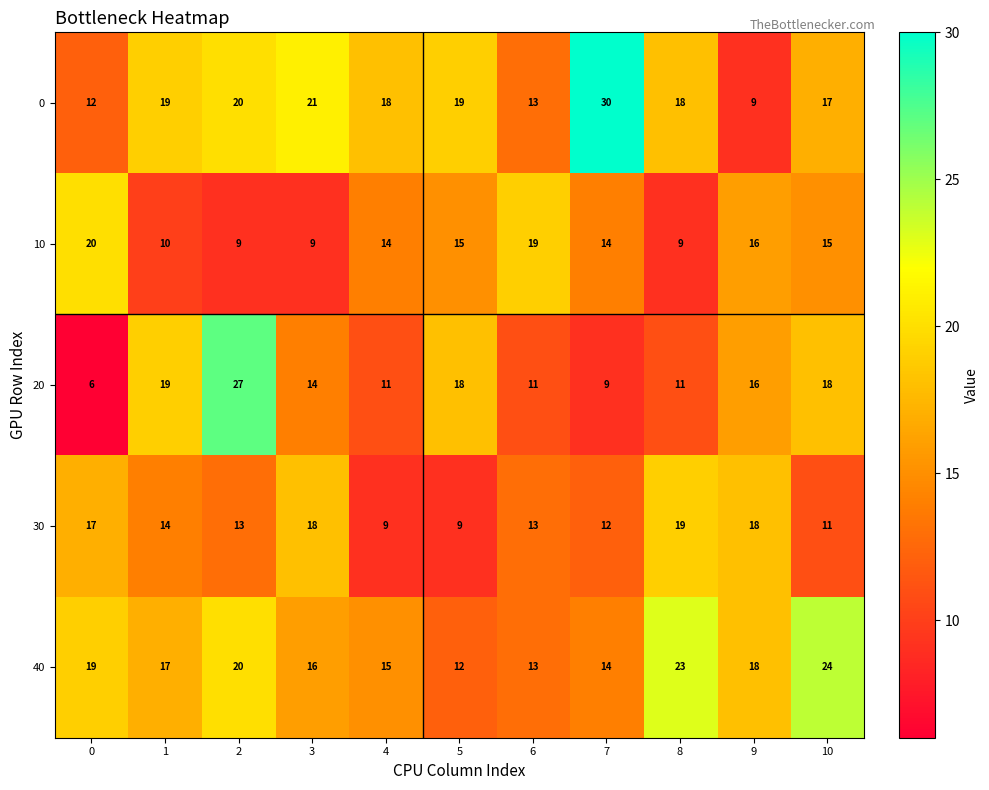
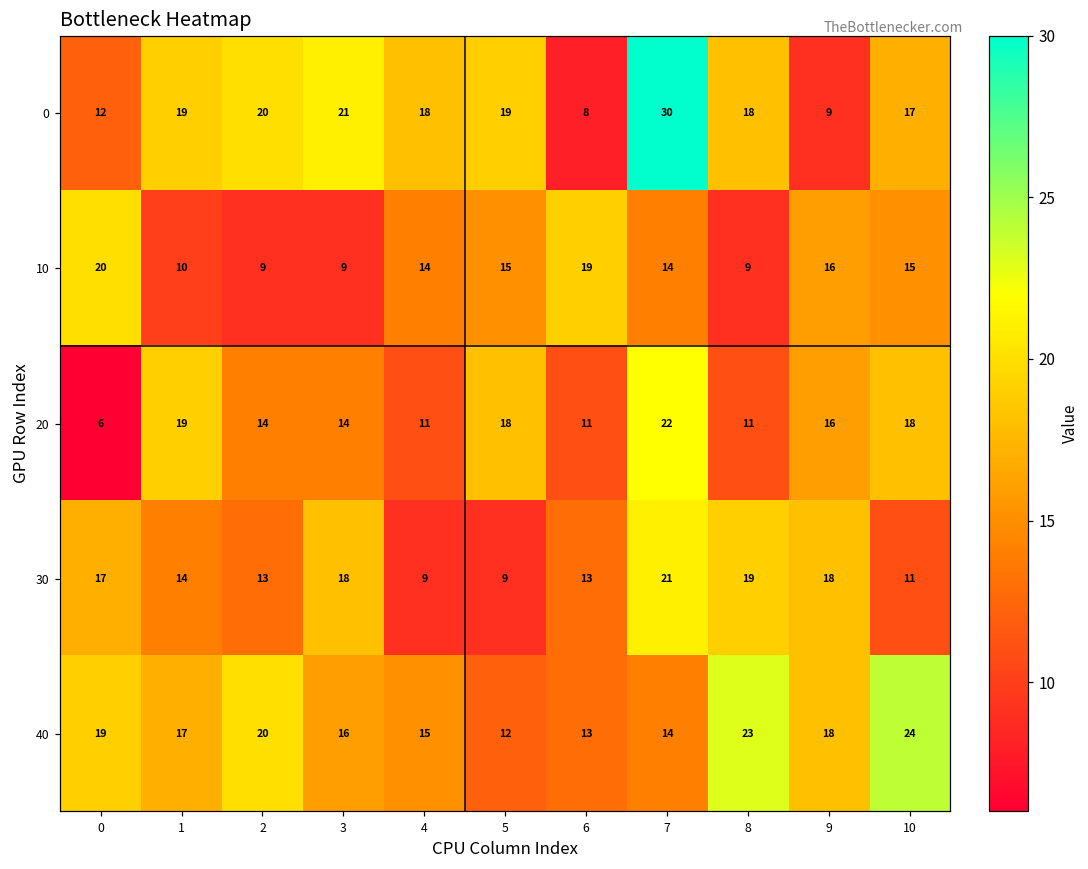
  {
    "0": {
      "0": 12,
      "1": 19,
      "2": 20,
      "3": 21,
      "4": 18,
      "5": 19,
-     "6": 13,
+     "6": 8,
      "7": 30,
      "8": 18,
      "9": 9,
      "10": 17
    },
    "10": {
      "0": 20,
      "1": 10,
      "2": 9,
      "3": 9,
      "4": 14,
      "5": 15,
      "6": 19,
      "7": 14,
      "8": 9,
      "9": 16,
      "10": 15
    },
    "20": {
      "0": 6,
      "1": 19,
-     "2": 27,
+     "2": 14,
      "3": 14,
      "4": 11,
      "5": 18,
      "6": 11,
-     "7": 9,
+     "7": 22,
      "8": 11,
      "9": 16,
      "10": 18
    },
    "30": {
      "0": 17,
      "1": 14,
      "2": 13,
      "3": 18,
      "4": 9,
      "5": 9,
      "6": 13,
-     "7": 12,
+     "7": 21,
      "8": 19,
      "9": 18,
      "10": 11
    },
    "40": {
      "0": 19,
      "1": 17,
      "2": 20,
      "3": 16,
      "4": 15,
      "5": 12,
      "6": 13,
      "7": 14,
      "8": 23,
      "9": 18,
      "10": 24
    }
  }
